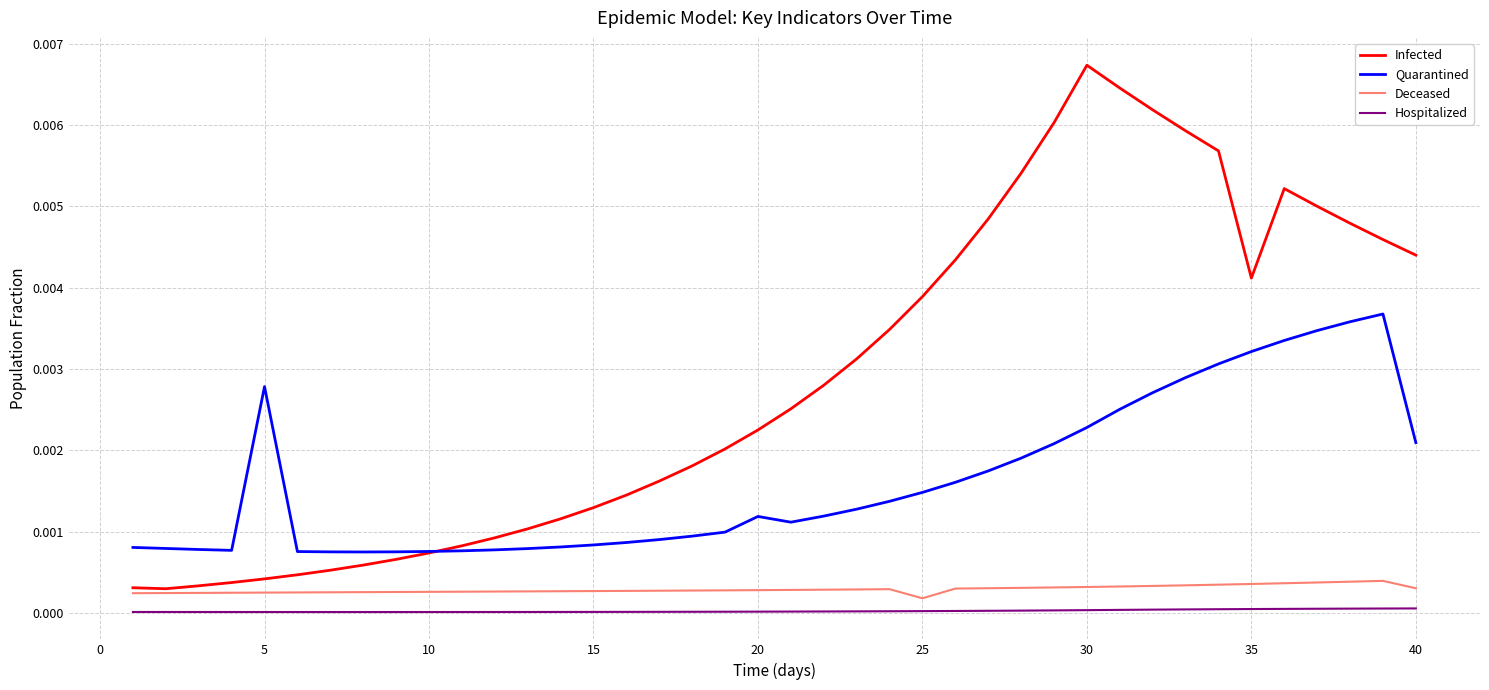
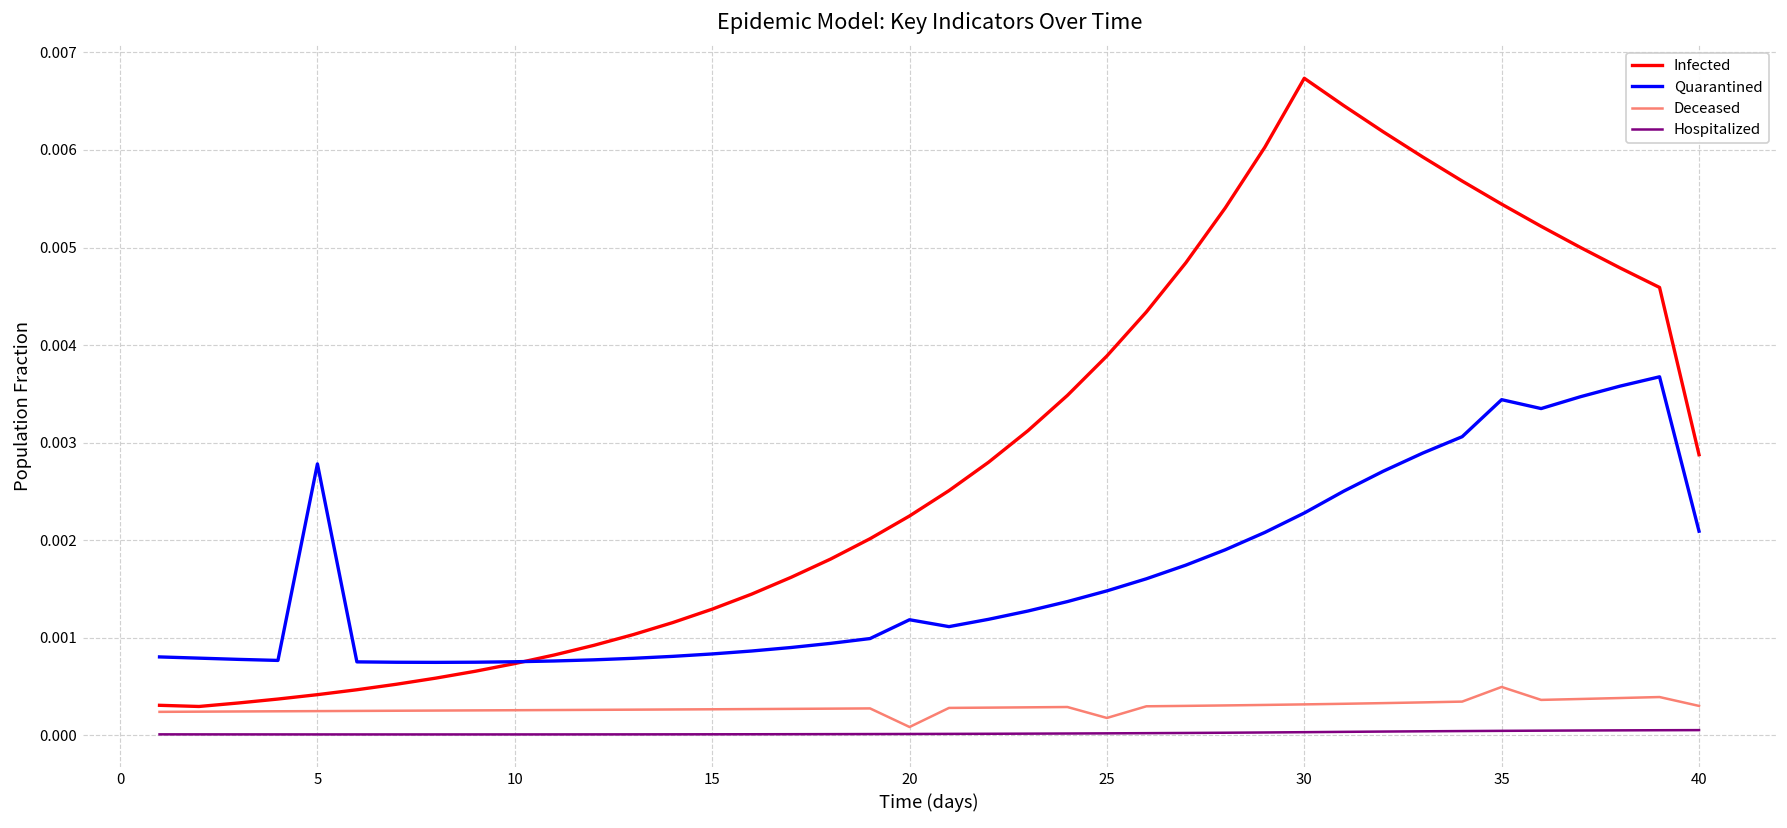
  {
    "Infected": {
      "5": 0.0004,
      "15": 0.0013,
      "20": 0.0022,
      "25": 0.0039,
      "30": 0.0067,
-     "35": 0.0041,
-     "40": 0.0044
+     "35": 0.0054,
+     "40": 0.0029
    },
    "Quarantined": {
      "5": 0.0028,
      "15": 0.0008,
      "20": 0.0012,
      "25": 0.0015,
      "30": 0.0023,
-     "35": 0.0032,
+     "35": 0.0034,
      "40": 0.0021
    },
    "Deceased": {
      "5": 0.0002,
      "10": 0.0003,
      "15": 0.0003,
-     "20": 0.0003,
+     "20": 0.0001,
      "25": 0.0002,
      "30": 0.0003,
-     "35": 0.0004,
+     "35": 0.0005,
      "40": 0.0003
    },
    "Hospitalized": {
      "5": 0.0000,
      "10": 0.0000,
      "15": 0.0000,
      "20": 0.0000,
      "25": 0.0000,
      "30": 0.0000,
      "35": 0.0000,
      "40": 0.0001
    }
  }
